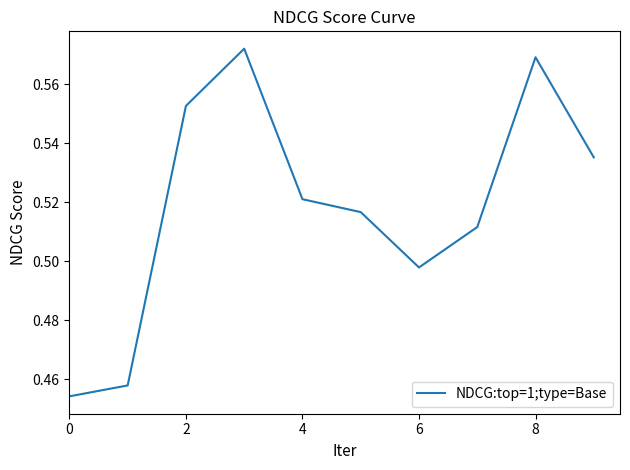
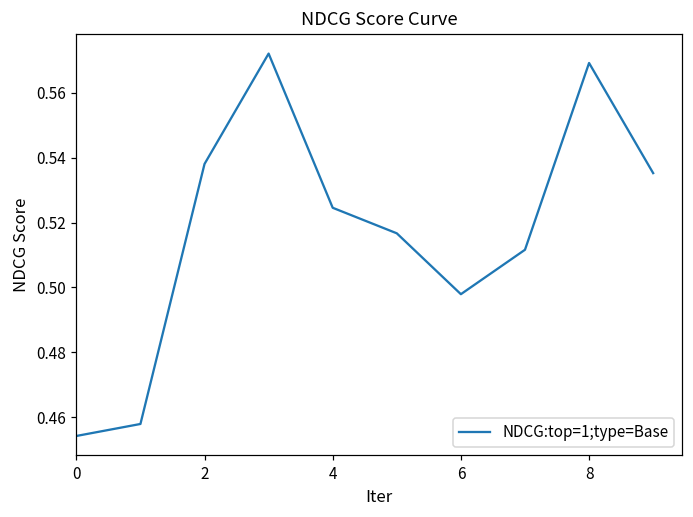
  {
    "0": 0.454,
-   "2": 0.553,
-   "4": 0.521,
+   "2": 0.538,
+   "4": 0.525,
    "6": 0.498,
    "8": 0.569
  }
